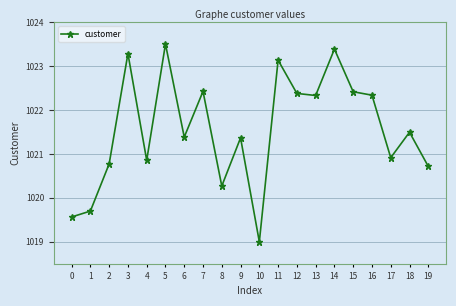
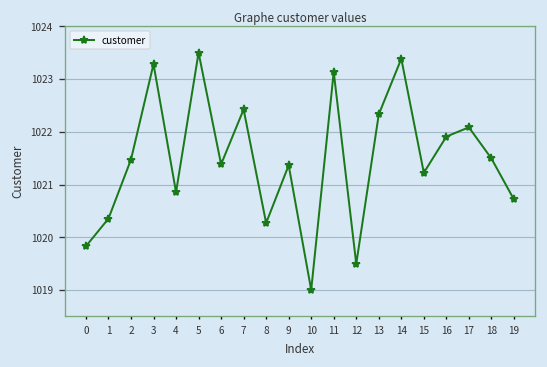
  {
-   "0": 1019.6,
-   "1": 1019.7,
-   "2": 1020.8,
+   "0": 1019.8,
+   "1": 1020.4,
+   "2": 1021.5,
    "3": 1023.3,
    "4": 1020.9,
    "5": 1023.5,
    "6": 1021.4,
    "7": 1022.4,
    "8": 1020.3,
    "9": 1021.4,
    "10": 1019.0,
    "11": 1023.1,
-   "12": 1022.4,
+   "12": 1019.5,
    "13": 1022.3,
    "14": 1023.4,
-   "15": 1022.4,
-   "16": 1022.3,
-   "17": 1020.9,
+   "15": 1021.2,
+   "16": 1021.9,
+   "17": 1022.1,
    "18": 1021.5,
    "19": 1020.7
  }
